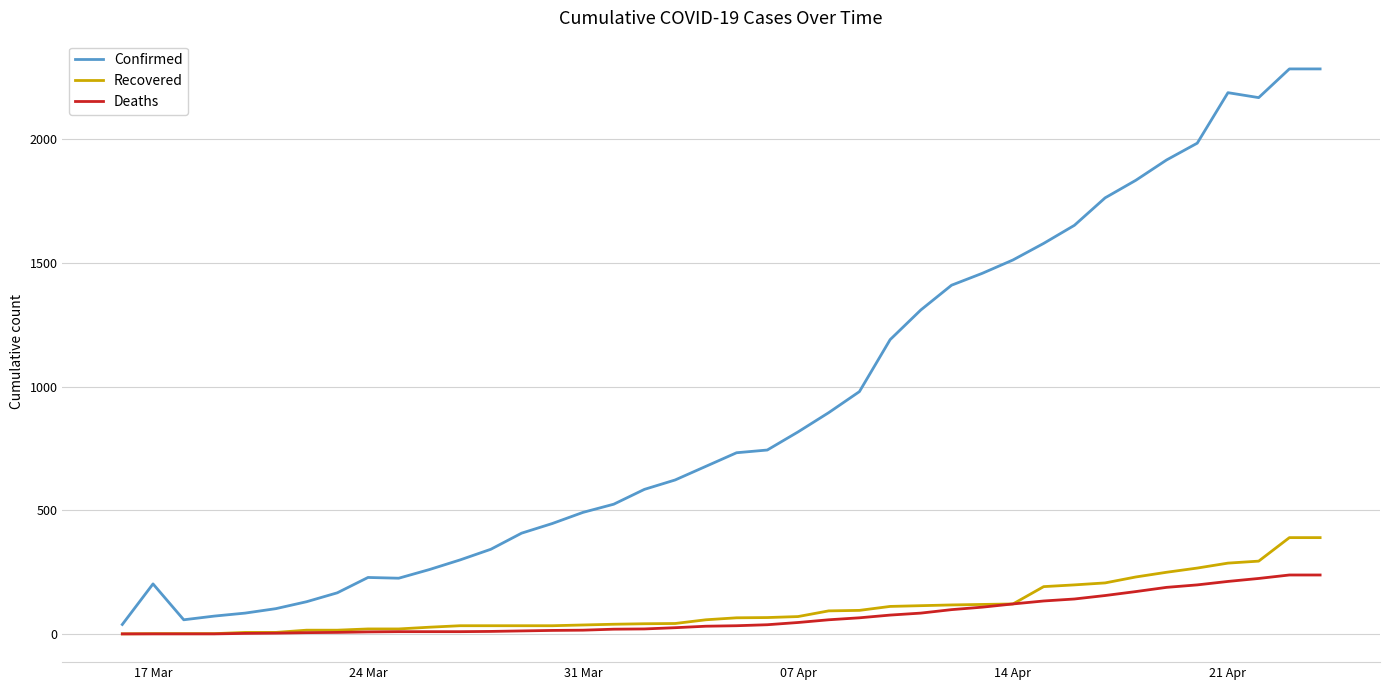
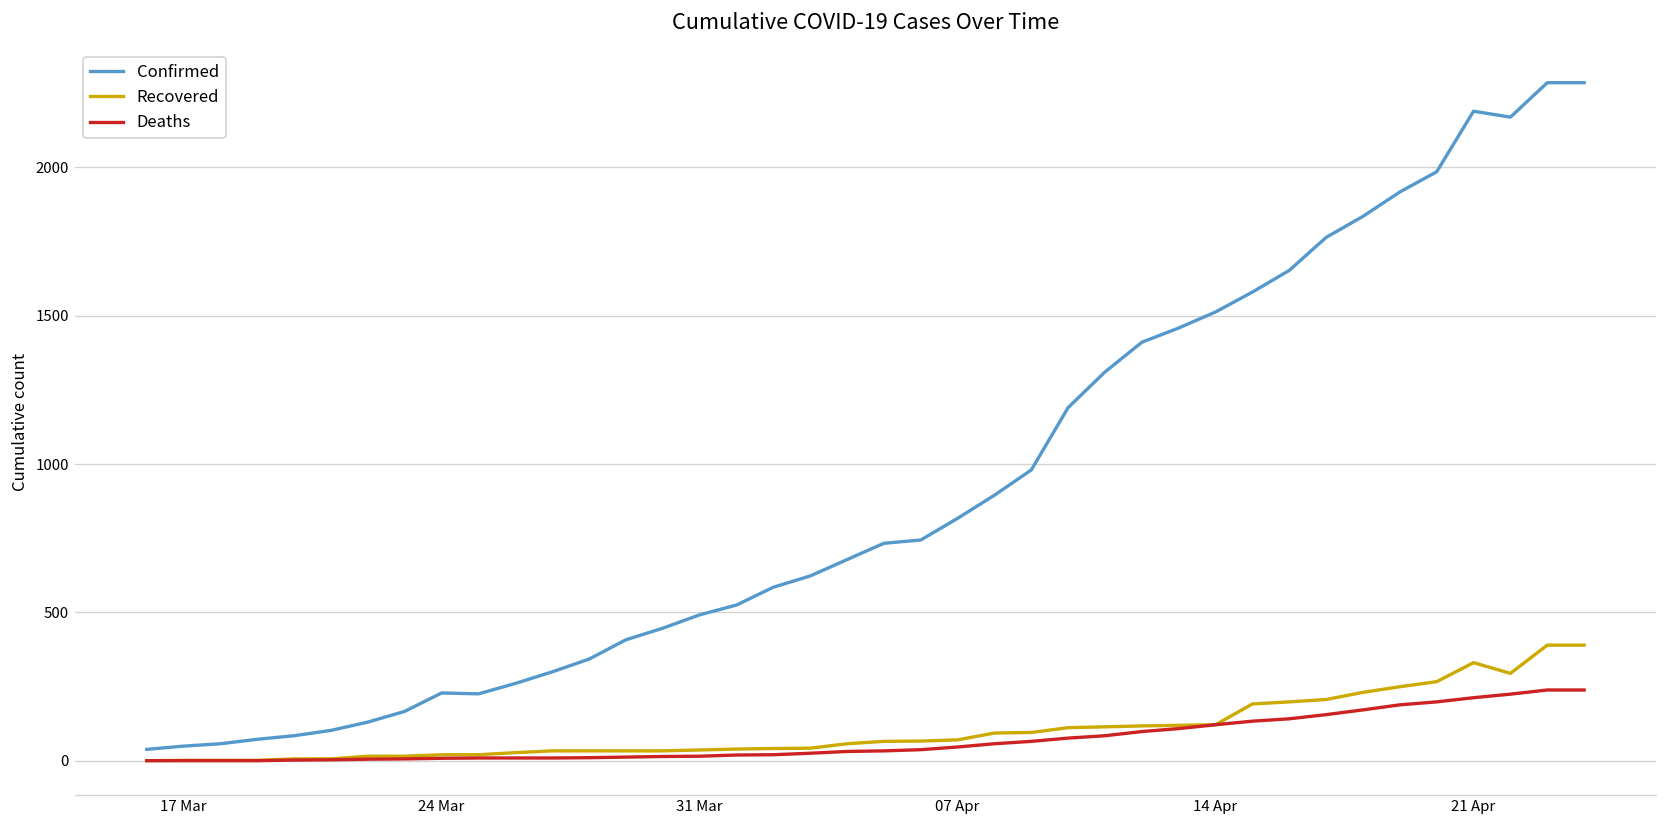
  {
    "Confirmed": {
-     "17 Mar": 200,
+     "17 Mar": 50,
      "24 Mar": 230,
      "31 Mar": 490,
      "07 Apr": 820,
      "14 Apr": 1510,
      "21 Apr": 2190
    },
    "Recovered": {
      "24 Mar": 20,
      "31 Mar": 40,
      "07 Apr": 70,
-     "21 Apr": 290
+     "21 Apr": 330
    },
    "Deaths": {
      "24 Mar": 10,
      "31 Mar": 20,
      "07 Apr": 50,
      "21 Apr": 210
    }
  }
